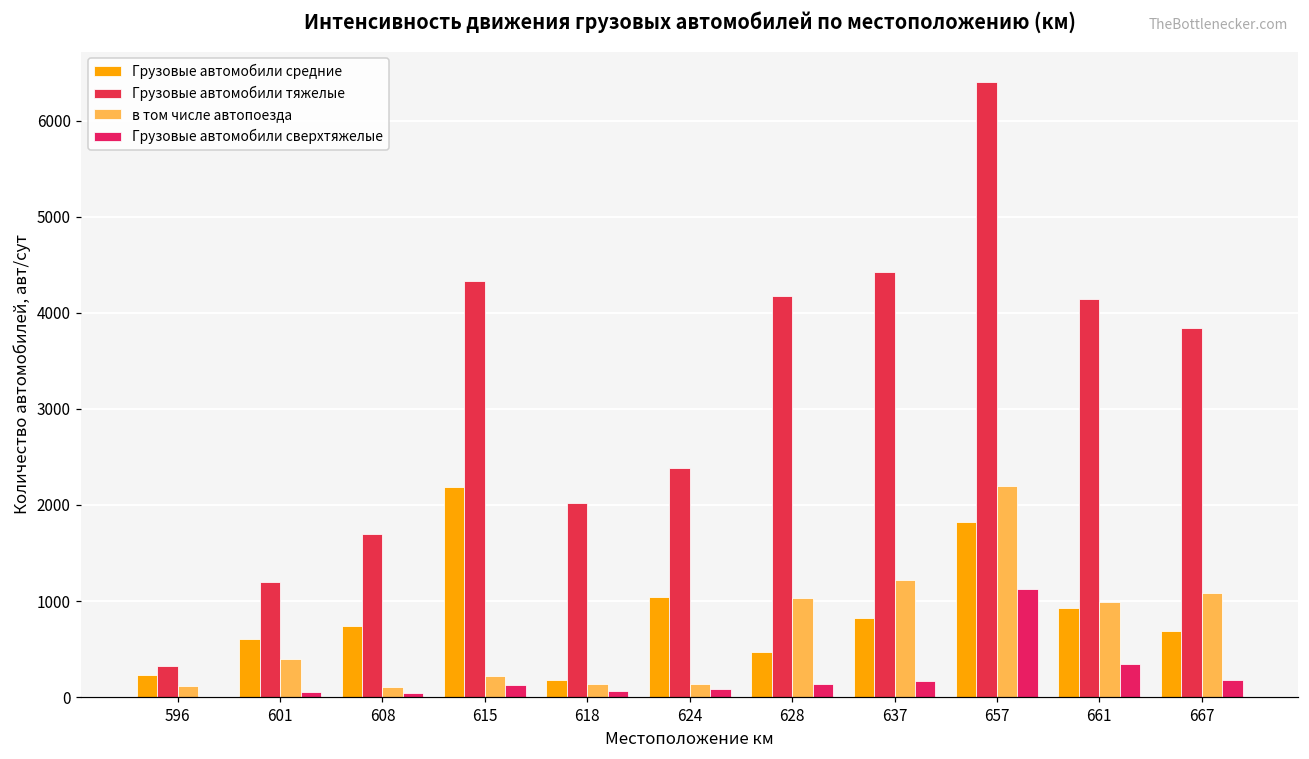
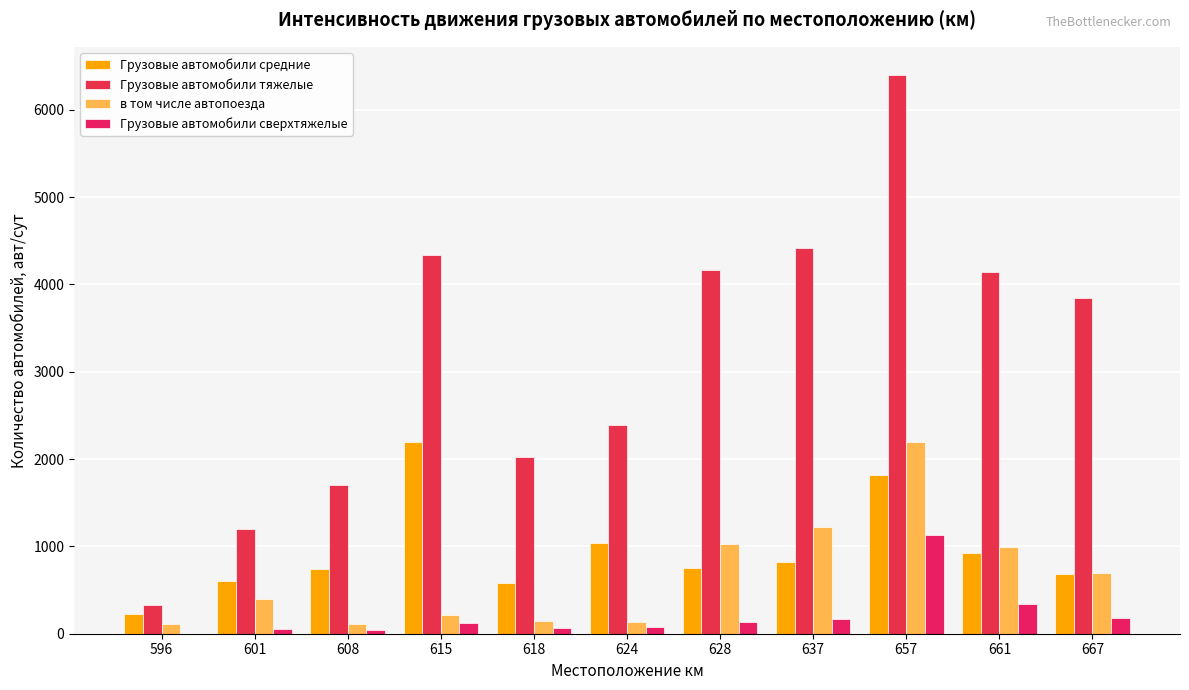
  {
    "Грузовые автомобили средние": {
      "596": 200,
      "601": 600,
      "608": 700,
      "615": 2200,
-     "618": 200,
+     "618": 600,
      "624": 1000,
-     "628": 500,
+     "628": 800,
      "637": 800,
      "657": 1800,
      "661": 900,
      "667": 700
    },
    "в том числе автопоезда": {
      "596": 100,
      "601": 400,
      "608": 100,
      "615": 200,
      "618": 100,
      "624": 100,
      "628": 1000,
      "637": 1200,
      "657": 2200,
      "661": 1000,
-     "667": 1100
+     "667": 700
    }
  }
